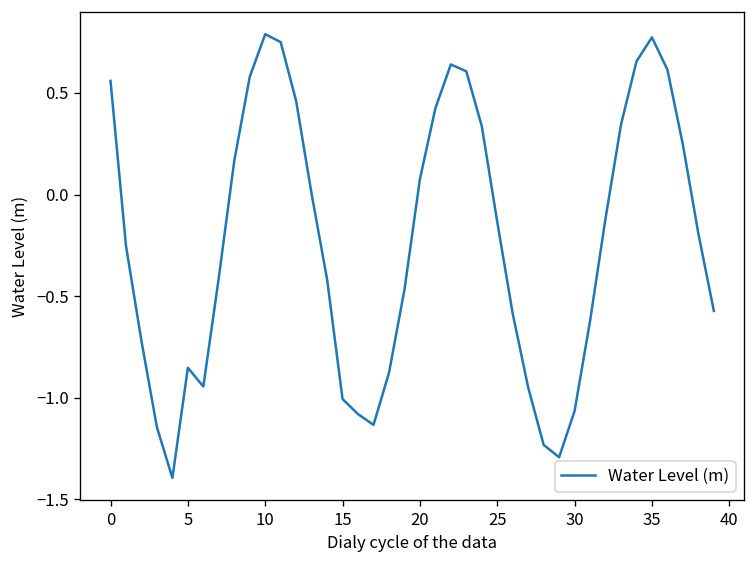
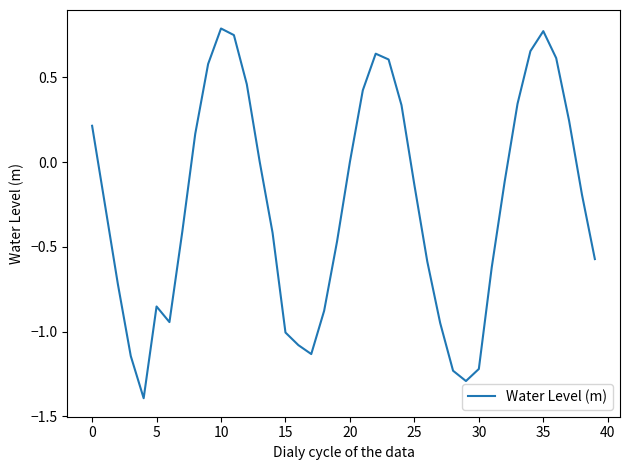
  {
-   "0": 0.56,
+   "0": 0.21,
    "5": -0.85,
    "10": 0.79,
    "15": -1.01,
-   "20": 0.08,
+   "20": 0.00,
    "25": -0.13,
-   "30": -1.06,
+   "30": -1.22,
    "35": 0.77
  }
